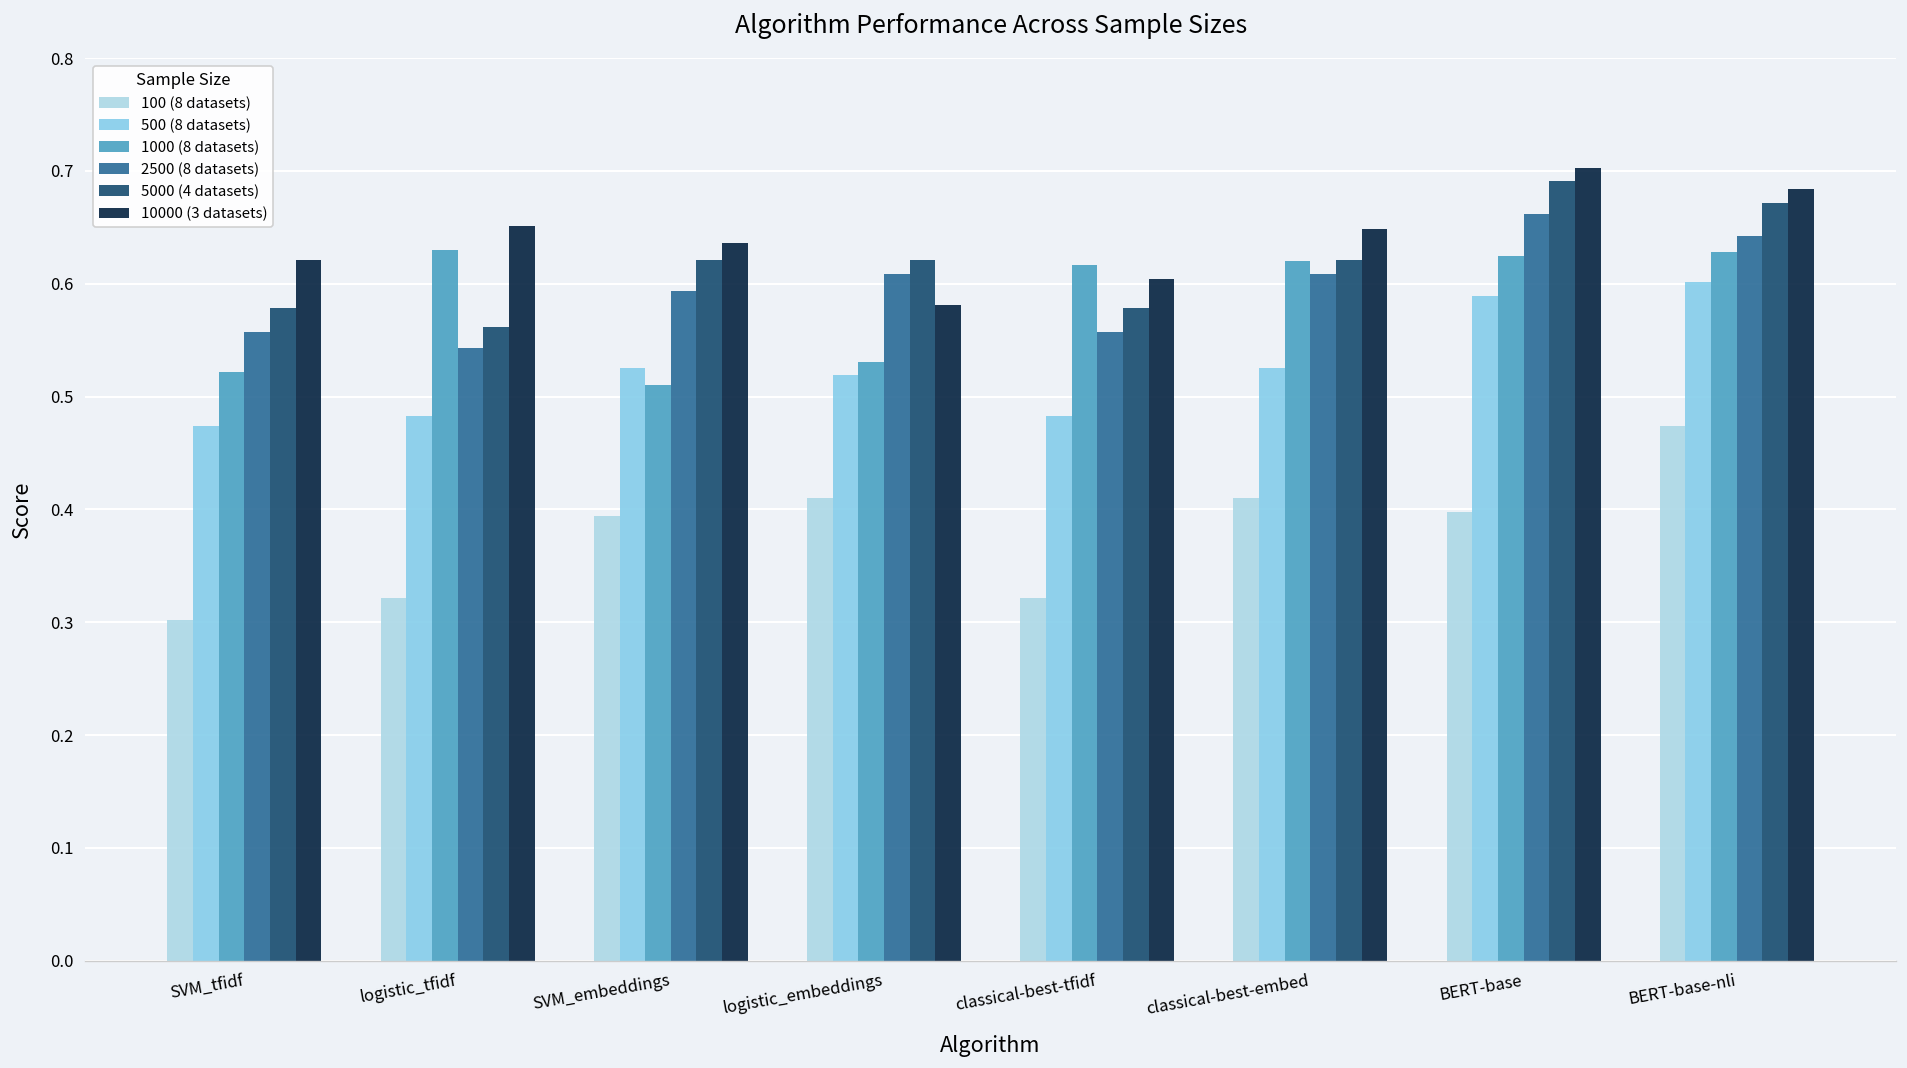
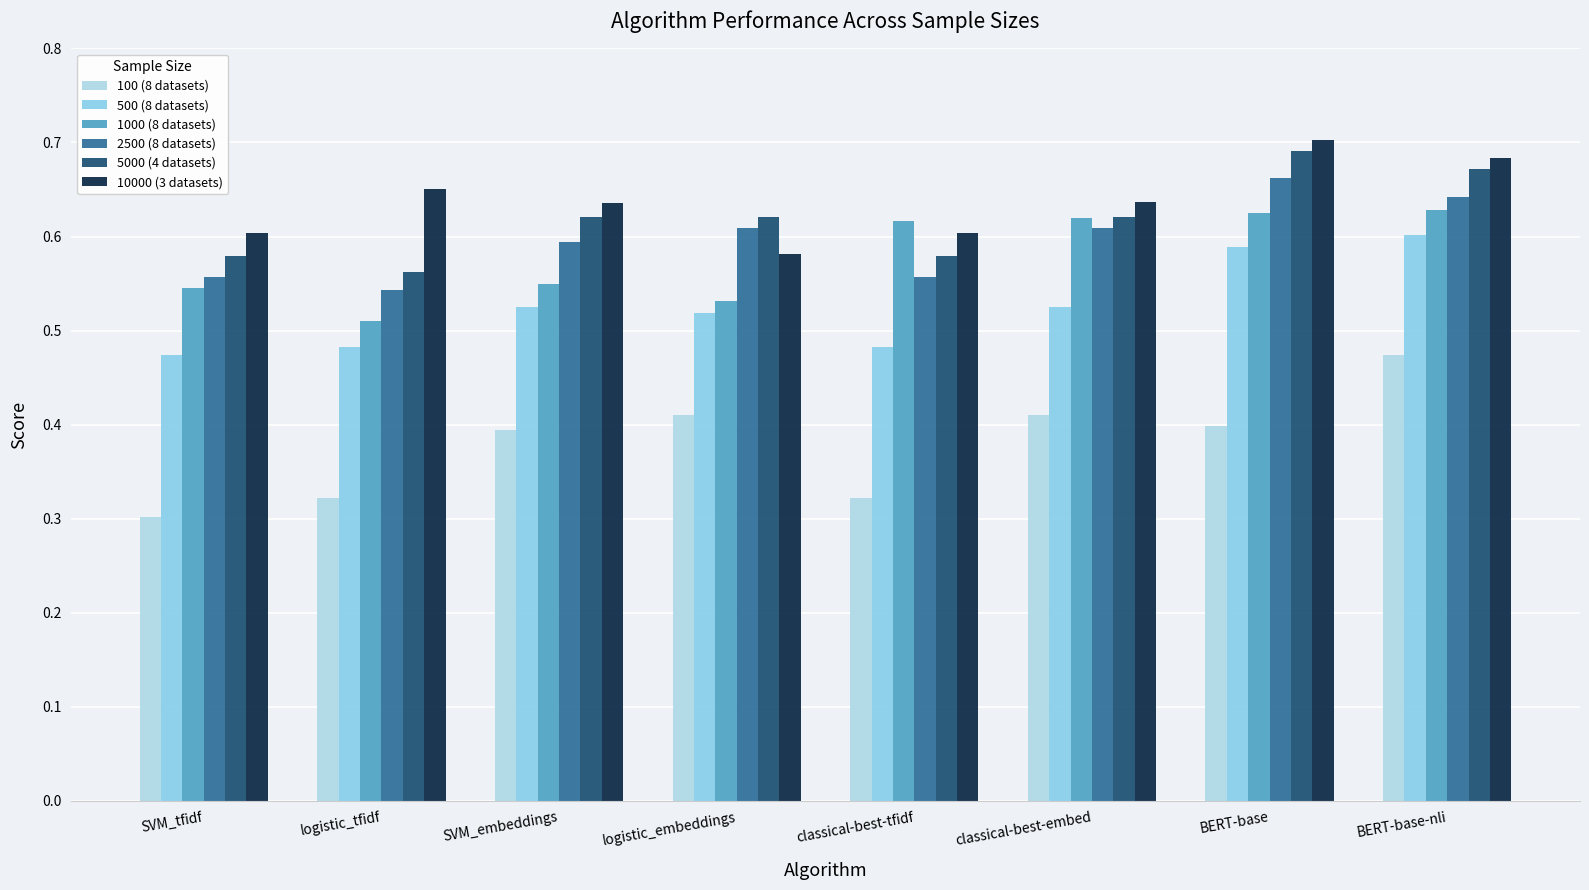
  {
    "1000 (8 datasets)": {
-     "SVM_tfidf": 0.52,
-     "logistic_tfidf": 0.63,
-     "SVM_embeddings": 0.51,
+     "SVM_tfidf": 0.55,
+     "logistic_tfidf": 0.51,
+     "SVM_embeddings": 0.55,
      "logistic_embeddings": 0.53,
      "classical-best-tfidf": 0.62,
      "classical-best-embed": 0.62,
      "BERT-base": 0.63,
      "BERT-base-nli": 0.63
    },
    "10000 (3 datasets)": {
-     "SVM_tfidf": 0.62,
+     "SVM_tfidf": 0.60,
      "logistic_tfidf": 0.65,
      "SVM_embeddings": 0.64,
      "logistic_embeddings": 0.58,
      "classical-best-tfidf": 0.60,
-     "classical-best-embed": 0.65,
+     "classical-best-embed": 0.64,
      "BERT-base": 0.70,
      "BERT-base-nli": 0.68
    }
  }
